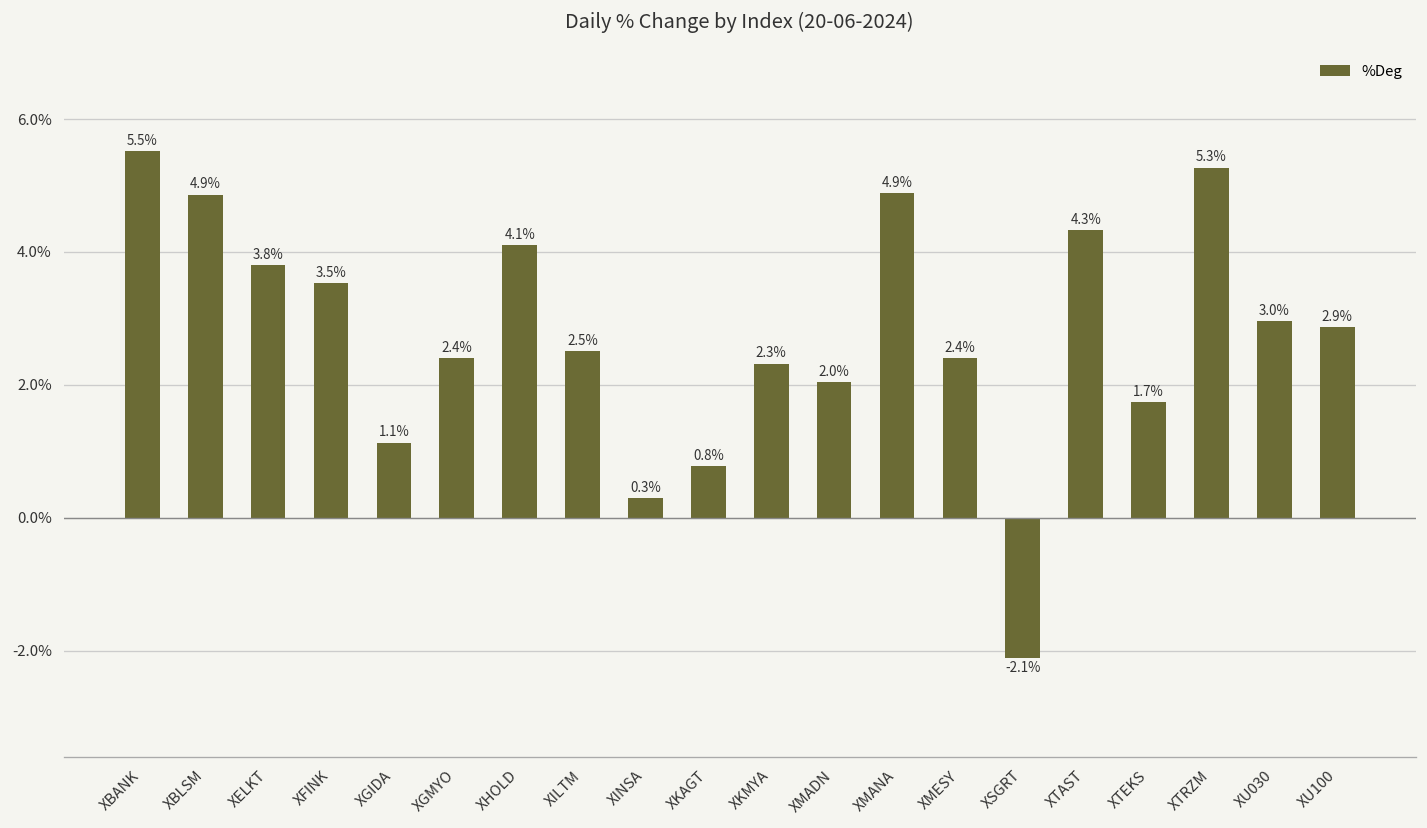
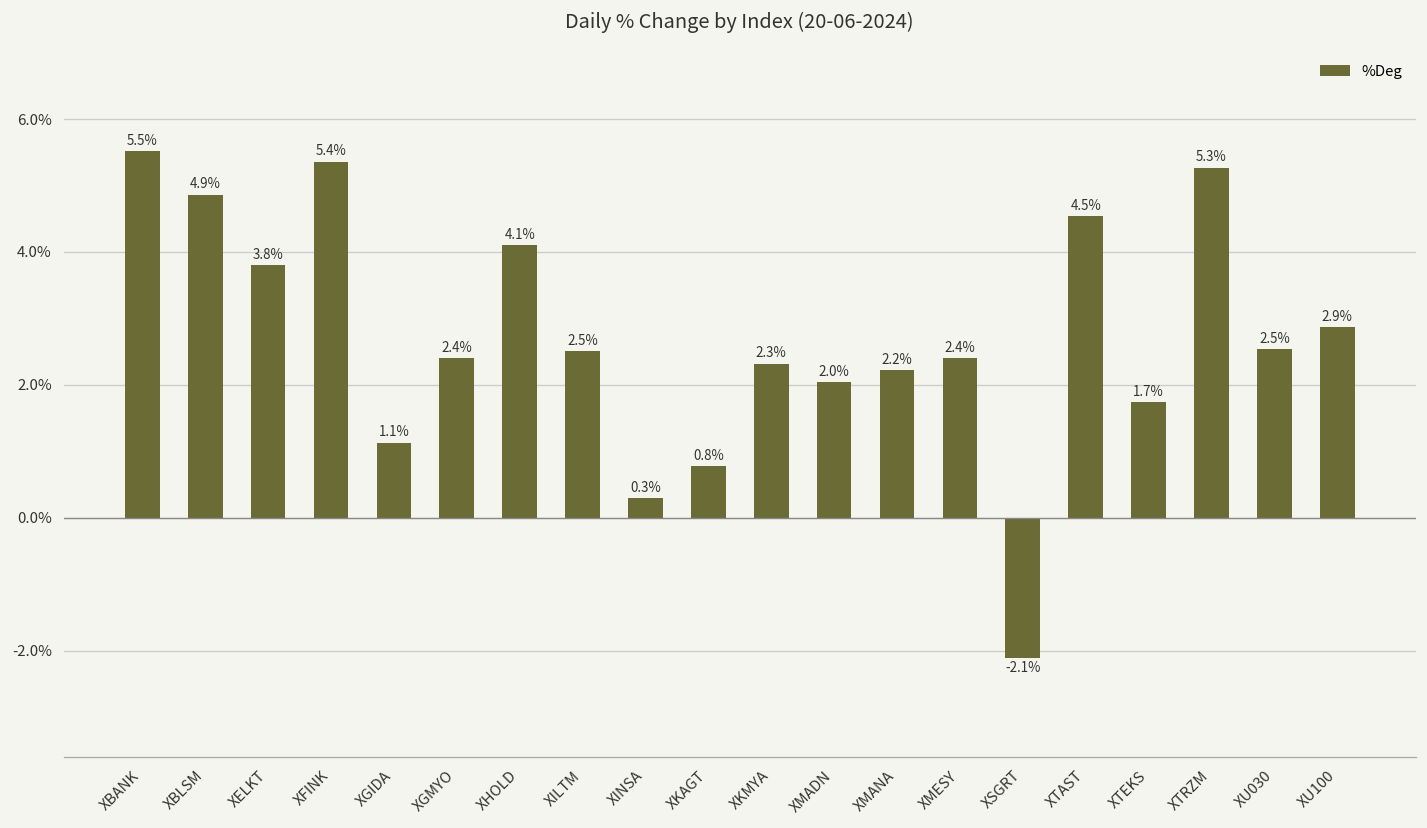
  {
    "XBANK": "5.5%",
    "XBLSM": "4.9%",
    "XELKT": "3.8%",
-   "XFINK": "3.5%",
+   "XFINK": "5.4%",
    "XGIDA": "1.1%",
    "XGMYO": "2.4%",
    "XHOLD": "4.1%",
    "XILTM": "2.5%",
    "XINSA": "0.3%",
    "XKAGT": "0.8%",
    "XKMYA": "2.3%",
    "XMADN": "2.0%",
-   "XMANA": "4.9%",
+   "XMANA": "2.2%",
    "XMESY": "2.4%",
    "XSGRT": "-2.1%",
-   "XTAST": "4.3%",
+   "XTAST": "4.5%",
    "XTEKS": "1.7%",
    "XTRZM": "5.3%",
-   "XU030": "3.0%",
+   "XU030": "2.5%",
    "XU100": "2.9%"
  }
